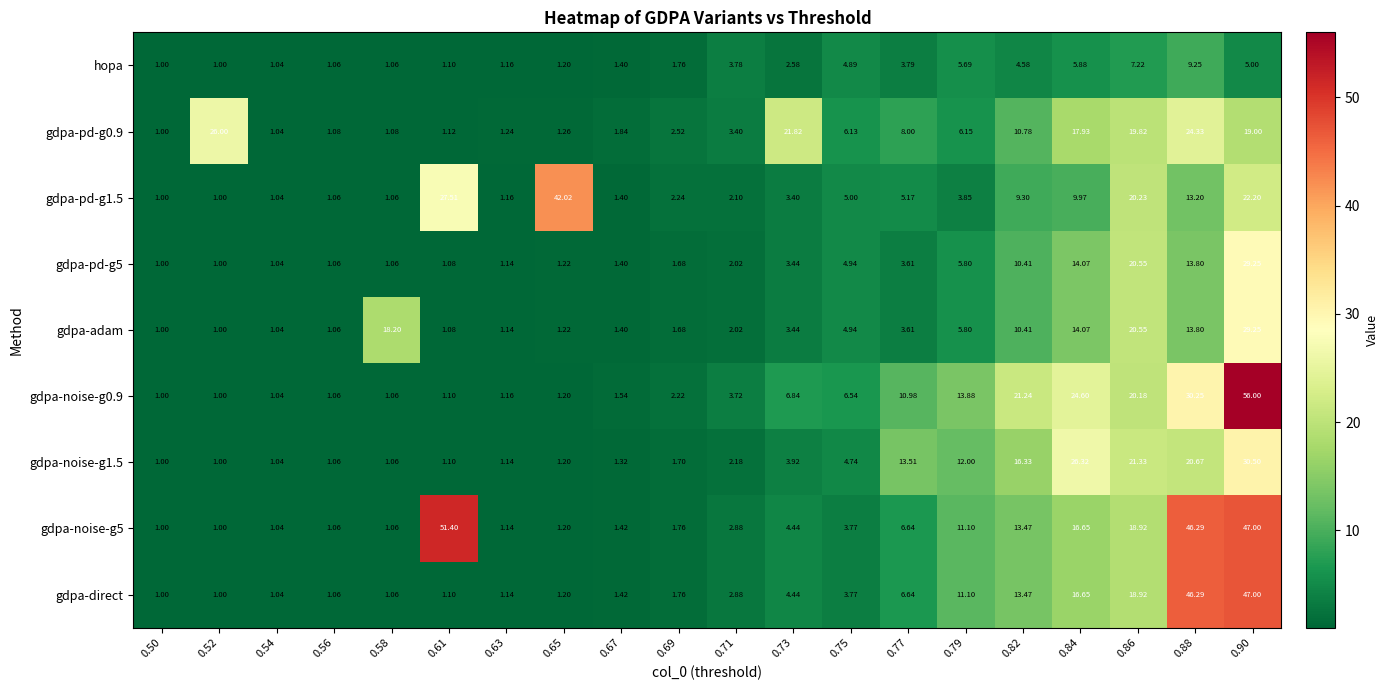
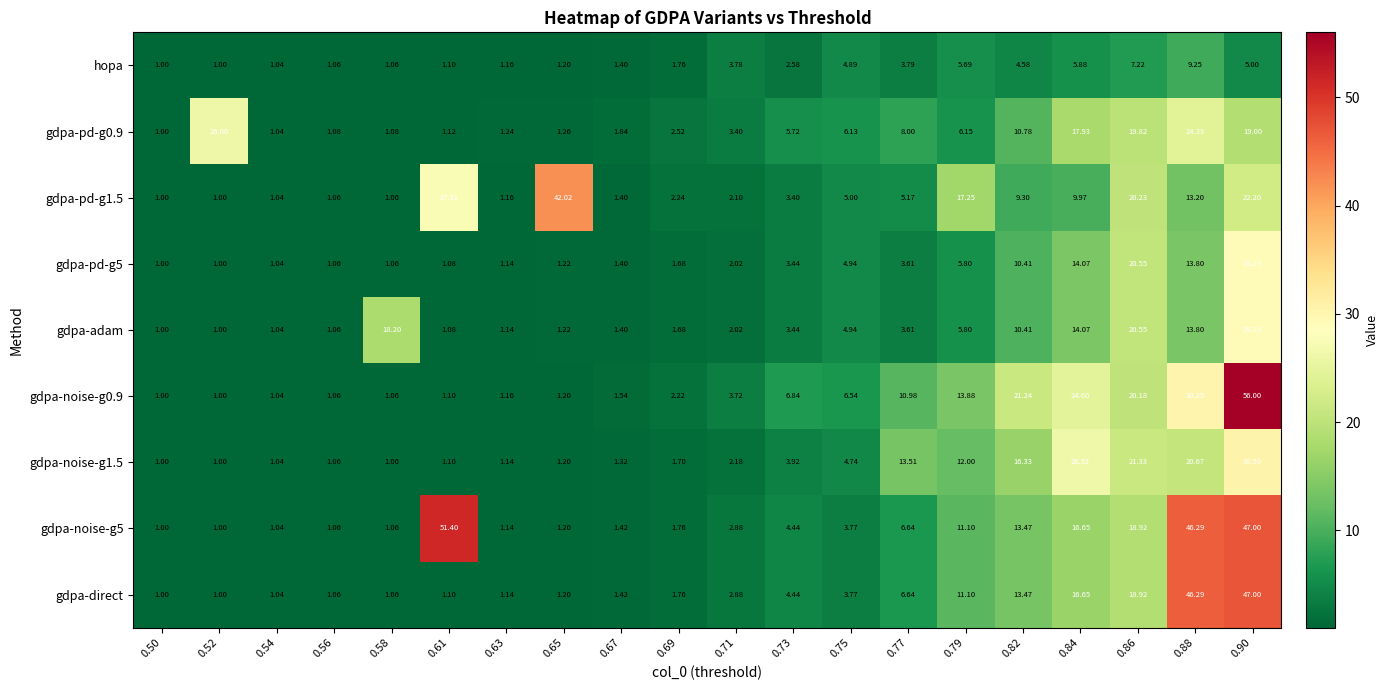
  {
    "hopa": {
      "0.50": 1.00,
      "0.52": 1.00,
      "0.54": 1.04,
      "0.56": 1.06,
      "0.58": 1.06,
      "0.61": 1.10,
      "0.63": 1.16,
      "0.65": 1.20,
      "0.67": 1.40,
      "0.69": 1.76,
      "0.71": 3.78,
      "0.73": 2.58,
      "0.75": 4.89,
      "0.77": 3.79,
      "0.79": 5.69,
      "0.82": 4.58,
      "0.84": 5.88,
      "0.86": 7.22,
      "0.88": 9.25,
      "0.90": 5.00
    },
    "gdpa-pd-g0.9": {
      "0.50": 1.00,
      "0.52": 26.00,
      "0.54": 1.04,
      "0.56": 1.08,
      "0.58": 1.08,
      "0.61": 1.12,
      "0.63": 1.24,
      "0.65": 1.26,
      "0.67": 1.84,
      "0.69": 2.52,
      "0.71": 3.40,
-     "0.73": 21.82,
+     "0.73": 5.72,
      "0.75": 6.13,
      "0.77": 8.00,
      "0.79": 6.15,
      "0.82": 10.78,
      "0.84": 17.93,
      "0.86": 19.82,
      "0.88": 24.33,
      "0.90": 19.00
    },
    "gdpa-pd-g1.5": {
      "0.50": 1.00,
      "0.52": 1.00,
      "0.54": 1.04,
      "0.56": 1.06,
      "0.58": 1.06,
      "0.61": 27.51,
      "0.63": 1.16,
      "0.65": 42.02,
      "0.67": 1.40,
      "0.69": 2.24,
      "0.71": 2.10,
      "0.73": 3.40,
      "0.75": 5.00,
      "0.77": 5.17,
-     "0.79": 3.85,
+     "0.79": 17.25,
      "0.82": 9.30,
      "0.84": 9.97,
      "0.86": 20.23,
      "0.88": 13.20,
      "0.90": 22.20
    },
    "gdpa-pd-g5": {
      "0.50": 1.00,
      "0.52": 1.00,
      "0.54": 1.04,
      "0.56": 1.06,
      "0.58": 1.06,
      "0.61": 1.08,
      "0.63": 1.14,
      "0.65": 1.22,
      "0.67": 1.40,
      "0.69": 1.68,
      "0.71": 2.02,
      "0.73": 3.44,
      "0.75": 4.94,
      "0.77": 3.61,
      "0.79": 5.80,
      "0.82": 10.41,
      "0.84": 14.07,
      "0.86": 20.55,
      "0.88": 13.80,
      "0.90": 29.25
    },
    "gdpa-adam": {
      "0.50": 1.00,
      "0.52": 1.00,
      "0.54": 1.04,
      "0.56": 1.06,
      "0.58": 18.20,
      "0.61": 1.08,
      "0.63": 1.14,
      "0.65": 1.22,
      "0.67": 1.40,
      "0.69": 1.68,
      "0.71": 2.02,
      "0.73": 3.44,
      "0.75": 4.94,
      "0.77": 3.61,
      "0.79": 5.80,
      "0.82": 10.41,
      "0.84": 14.07,
      "0.86": 20.55,
      "0.88": 13.80,
      "0.90": 29.25
    },
    "gdpa-noise-g0.9": {
      "0.50": 1.00,
      "0.52": 1.00,
      "0.54": 1.04,
      "0.56": 1.06,
      "0.58": 1.06,
      "0.61": 1.10,
      "0.63": 1.16,
      "0.65": 1.20,
      "0.67": 1.54,
      "0.69": 2.22,
      "0.71": 3.72,
      "0.73": 6.84,
      "0.75": 6.54,
      "0.77": 10.98,
      "0.79": 13.88,
      "0.82": 21.24,
      "0.84": 24.60,
      "0.86": 20.18,
      "0.88": 30.25,
      "0.90": 56.00
    },
    "gdpa-noise-g1.5": {
      "0.50": 1.00,
      "0.52": 1.00,
      "0.54": 1.04,
      "0.56": 1.06,
      "0.58": 1.06,
      "0.61": 1.10,
      "0.63": 1.14,
      "0.65": 1.20,
      "0.67": 1.32,
      "0.69": 1.70,
      "0.71": 2.18,
      "0.73": 3.92,
      "0.75": 4.74,
      "0.77": 13.51,
      "0.79": 12.00,
      "0.82": 16.33,
      "0.84": 26.32,
      "0.86": 21.33,
      "0.88": 20.67,
      "0.90": 30.50
    },
    "gdpa-noise-g5": {
      "0.50": 1.00,
      "0.52": 1.00,
      "0.54": 1.04,
      "0.56": 1.06,
      "0.58": 1.06,
      "0.61": 51.40,
      "0.63": 1.14,
      "0.65": 1.20,
      "0.67": 1.42,
      "0.69": 1.76,
      "0.71": 2.88,
      "0.73": 4.44,
      "0.75": 3.77,
      "0.77": 6.64,
      "0.79": 11.10,
      "0.82": 13.47,
      "0.84": 16.65,
      "0.86": 18.92,
      "0.88": 46.29,
      "0.90": 47.00
    },
    "gdpa-direct": {
      "0.50": 1.00,
      "0.52": 1.00,
      "0.54": 1.04,
      "0.56": 1.06,
      "0.58": 1.06,
      "0.61": 1.10,
      "0.63": 1.14,
      "0.65": 1.20,
      "0.67": 1.42,
      "0.69": 1.76,
      "0.71": 2.88,
      "0.73": 4.44,
      "0.75": 3.77,
      "0.77": 6.64,
      "0.79": 11.10,
      "0.82": 13.47,
      "0.84": 16.65,
      "0.86": 18.92,
      "0.88": 46.29,
      "0.90": 47.00
    }
  }
